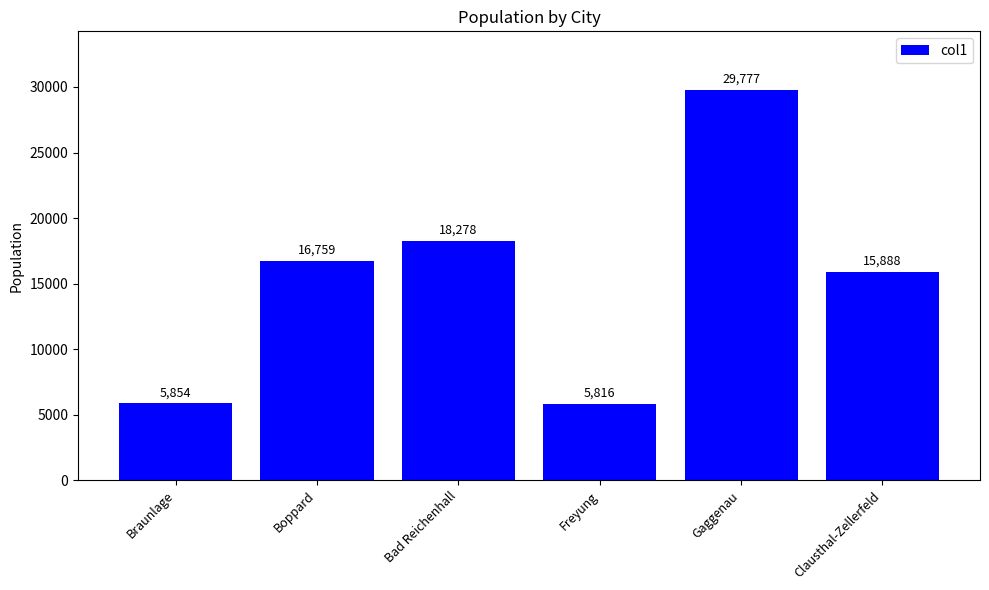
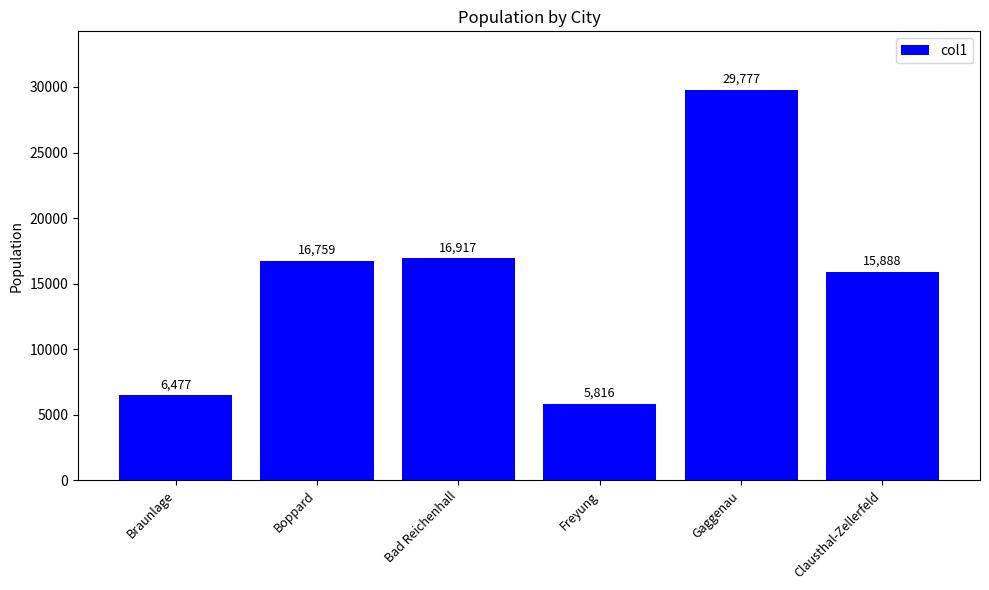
  {
-   "Braunlage": "5,854",
+   "Braunlage": "6,477",
    "Boppard": "16,759",
-   "Bad Reichenhall": "18,278",
+   "Bad Reichenhall": "16,917",
    "Freyung": "5,816",
    "Gaggenau": "29,777",
    "Clausthal-Zellerfeld": "15,888"
  }
